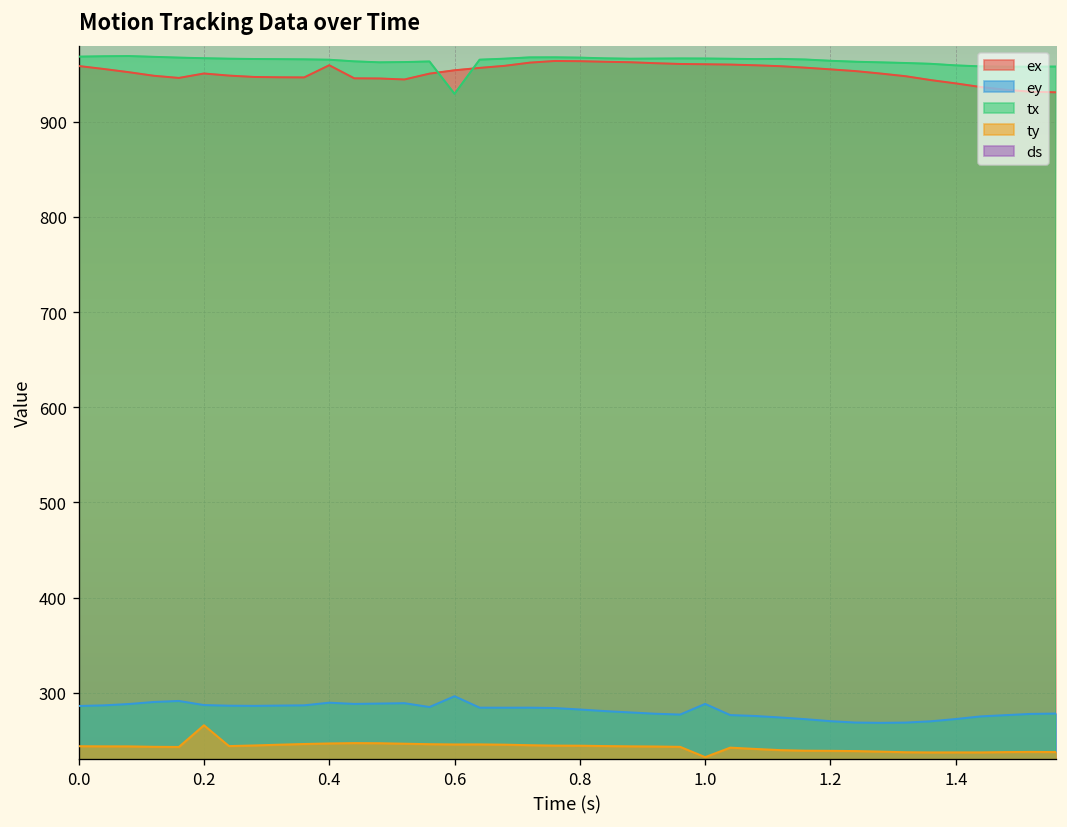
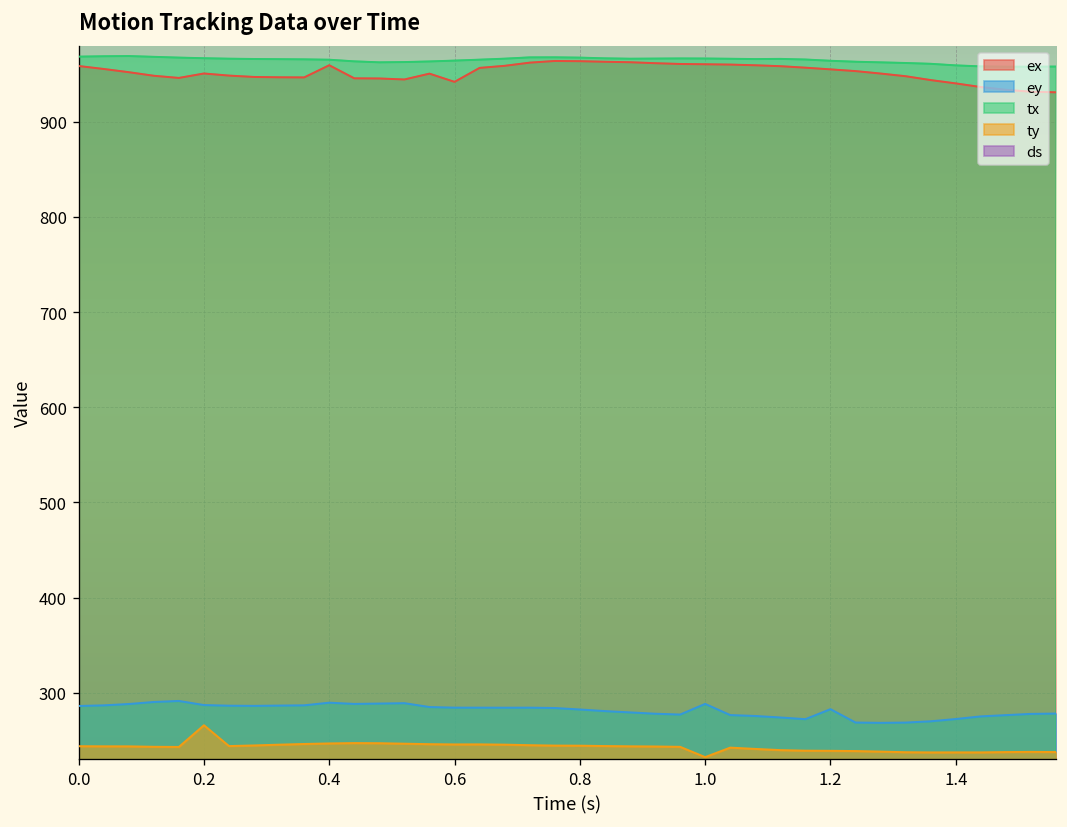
  {
    "ex": {
      "0.0": 960,
      "0.2": 950,
      "0.4": 960,
-     "0.6": 950,
+     "0.6": 940,
      "0.8": 960,
      "1.0": 960,
      "1.2": 960,
      "1.4": 940
    },
    "ey": {
      "0.0": 290,
      "0.2": 290,
      "0.4": 290,
-     "0.6": 300,
+     "0.6": 280,
      "0.8": 280,
      "1.0": 290,
-     "1.2": 270,
+     "1.2": 280,
      "1.4": 270
    },
    "tx": {
      "0.0": 970,
      "0.2": 970,
      "0.4": 970,
-     "0.6": 930,
+     "0.6": 960,
      "0.8": 970,
      "1.0": 970,
      "1.2": 960,
      "1.4": 960
    },
    "ty": {
      "0.0": 240,
      "0.2": 270,
      "0.4": 250,
      "0.6": 250,
      "0.8": 240,
      "1.0": 230,
      "1.2": 240,
      "1.4": 240
    }
  }
